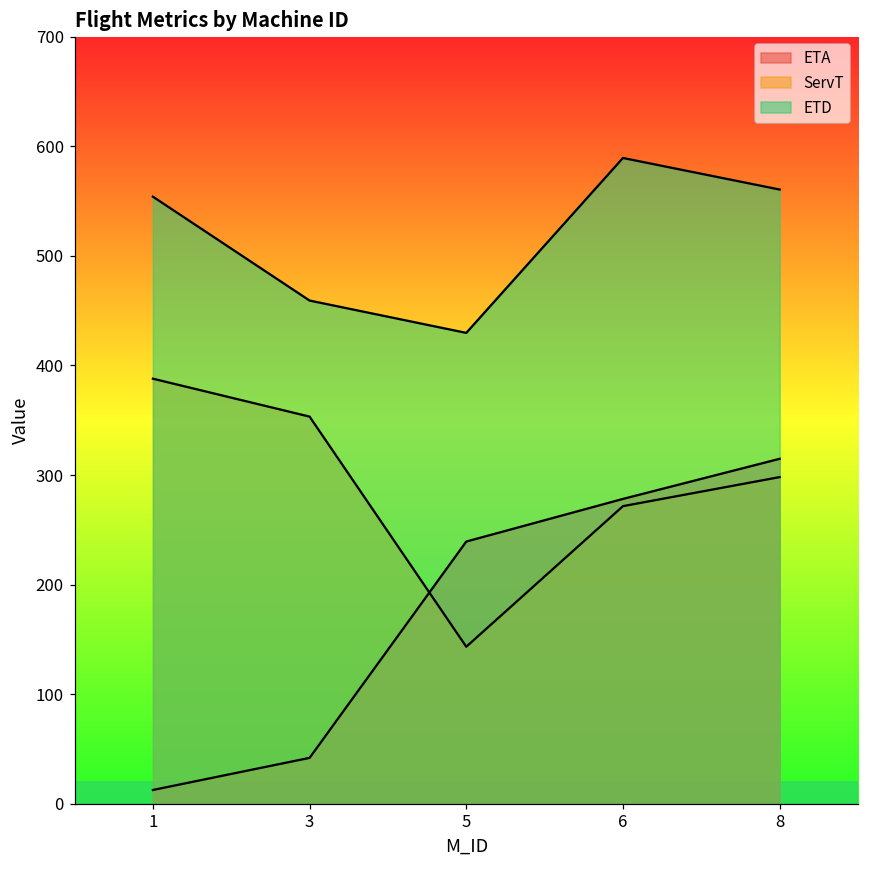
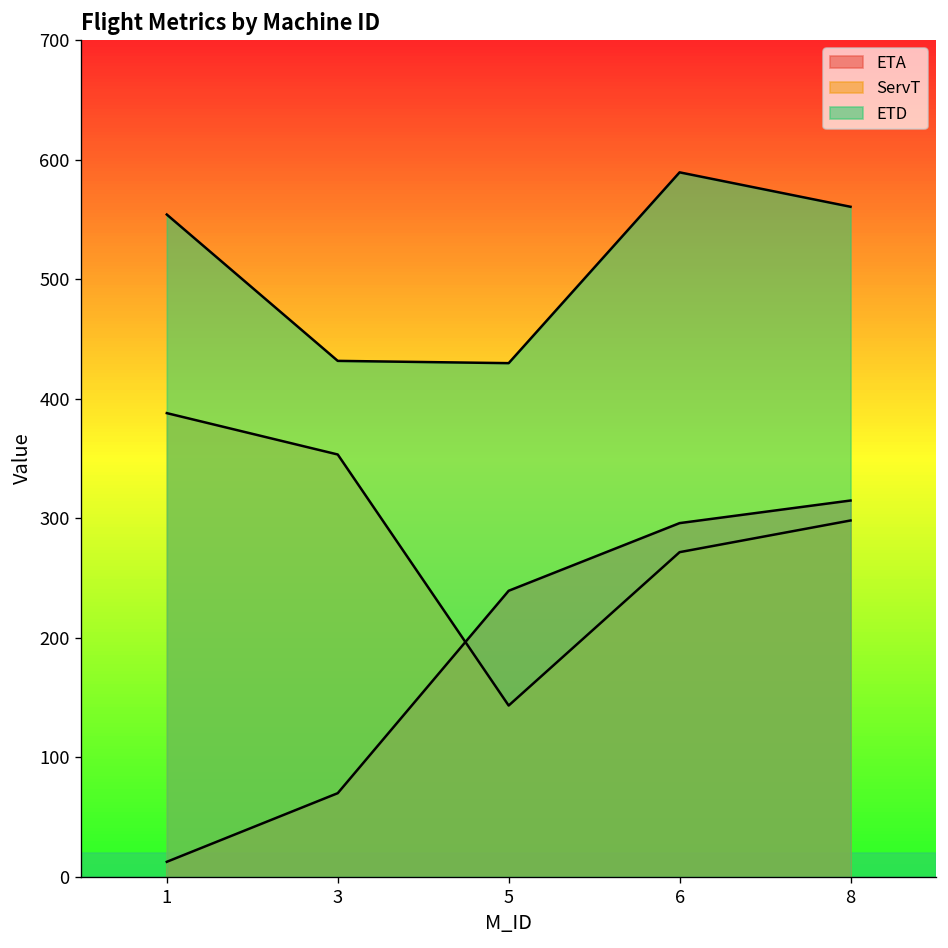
  {
    "ETA": {
-     "3": 40,
+     "3": 70,
      "5": 240,
-     "6": 280,
+     "6": 300,
      "8": 310
    },
    "ServT": {
      "1": 390,
      "3": 350,
      "5": 140,
      "6": 270,
      "8": 300
    },
    "ETD": {
      "1": 550,
-     "3": 460,
+     "3": 430,
      "5": 430,
      "6": 590,
      "8": 560
    }
  }
